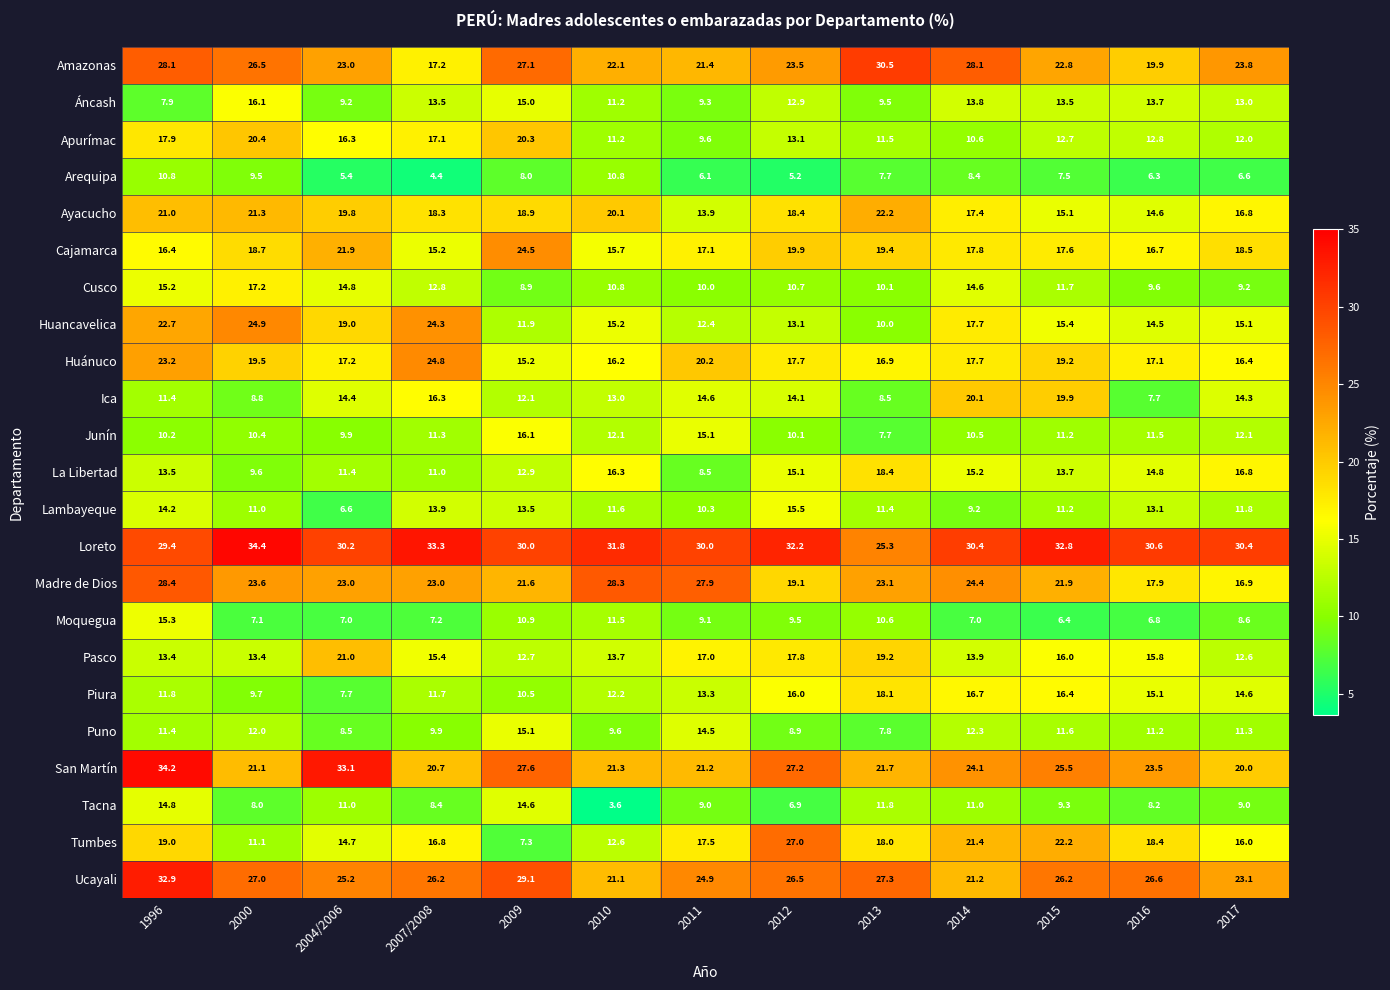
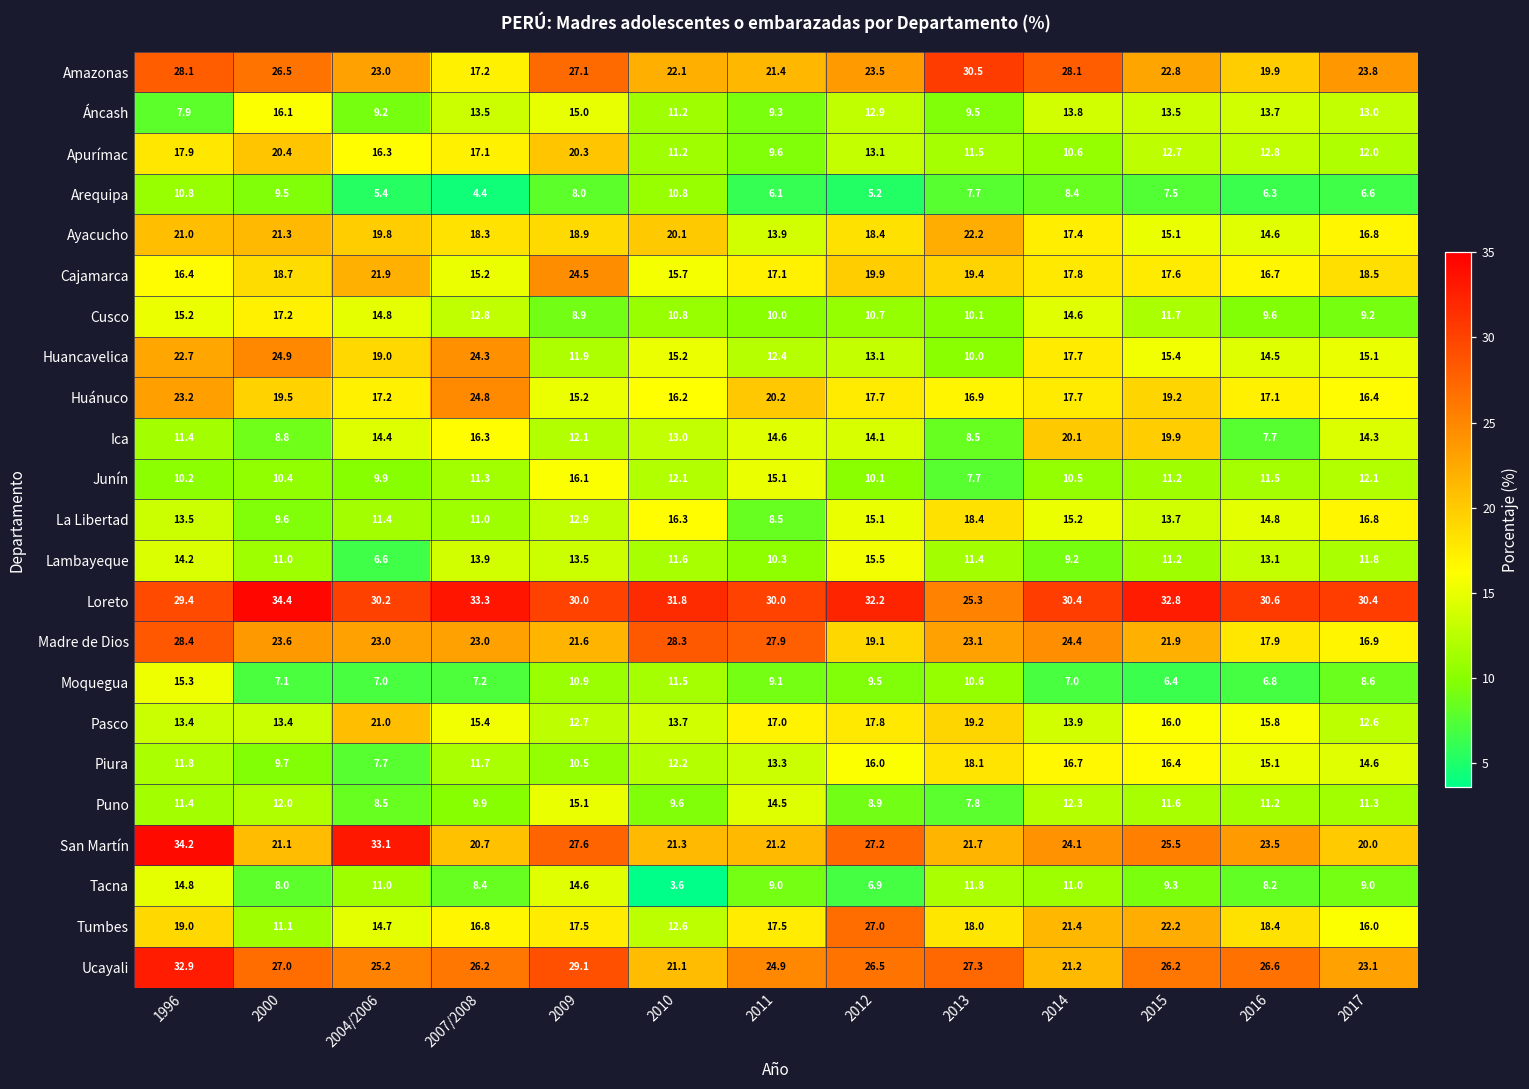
  {
    "Tumbes": {
      "1996": 19.0,
      "2000": 11.1,
      "2004/2006": 14.7,
      "2007/2008": 16.8,
-     "2009": 7.3,
+     "2009": 17.5,
      "2010": 12.6,
      "2011": 17.5,
      "2012": 27.0,
      "2013": 18.0,
      "2014": 21.4,
      "2015": 22.2,
      "2016": 18.4,
      "2017": 16.0
    }
  }
